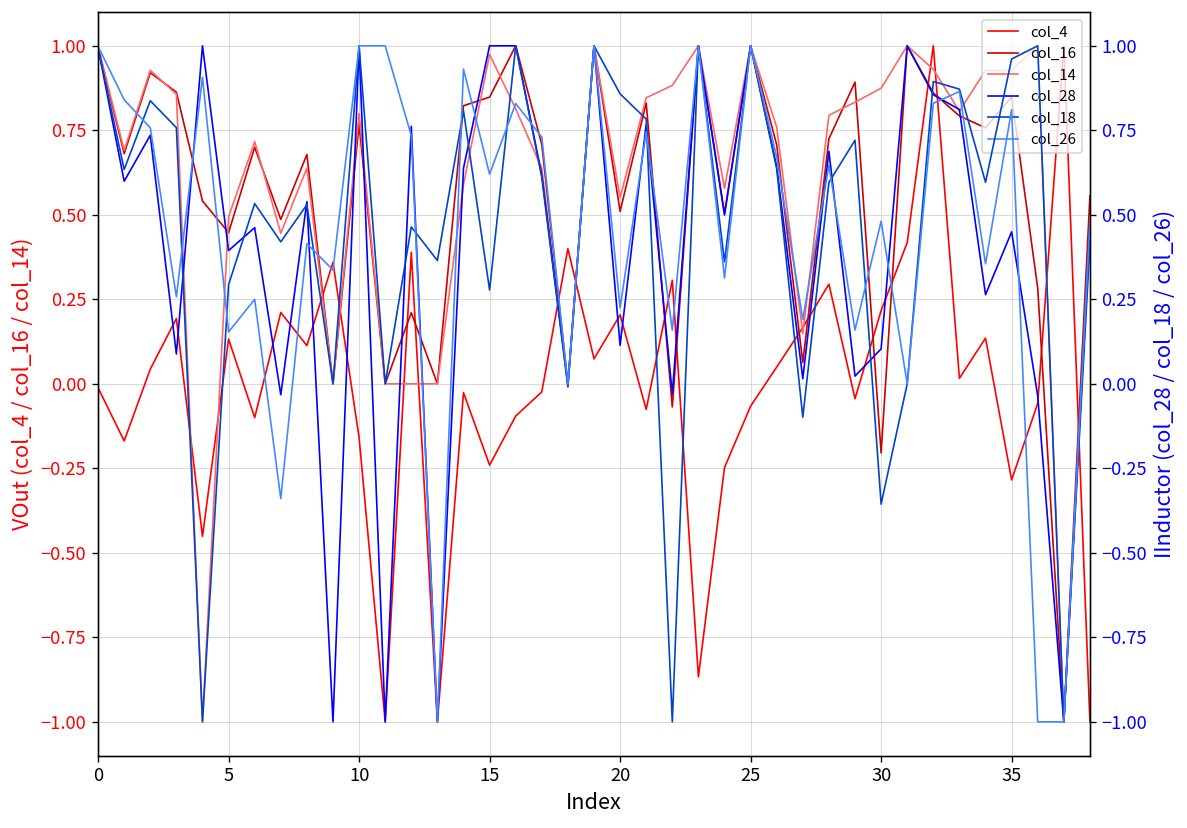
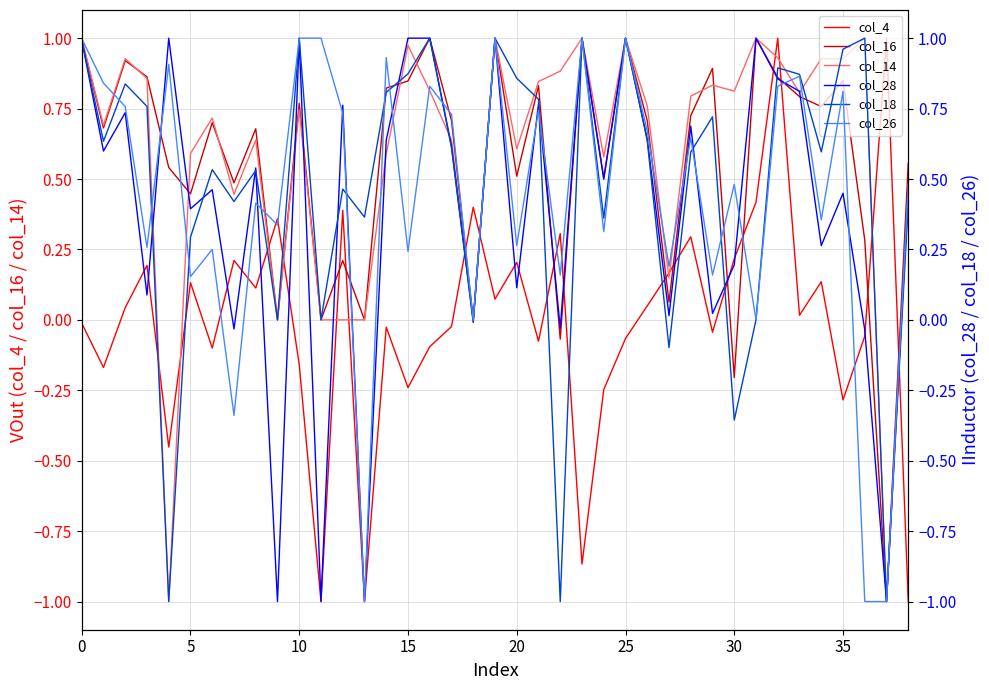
  {
    "col_14": {
-     "5": 0.49,
-     "10": 0.80,
+     "5": 0.59,
+     "10": 0.75,
      "15": 0.97,
-     "20": 0.55,
-     "30": 0.87
+     "20": 0.61,
+     "30": 0.81
    },
    "col_28": {
      "5": 0.39,
      "15": 1.00,
      "20": 0.11,
-     "30": 0.10,
+     "30": 0.20,
      "35": 0.45
    },
    "col_18": {
      "5": 0.29,
-     "15": 0.28,
+     "15": 0.87,
      "20": 0.86,
      "30": -0.36
    },
    "col_26": {
      "5": 0.15,
-     "15": 0.62,
-     "20": 0.22,
+     "15": 0.24,
+     "20": 0.26,
      "30": 0.48
    }
  }
